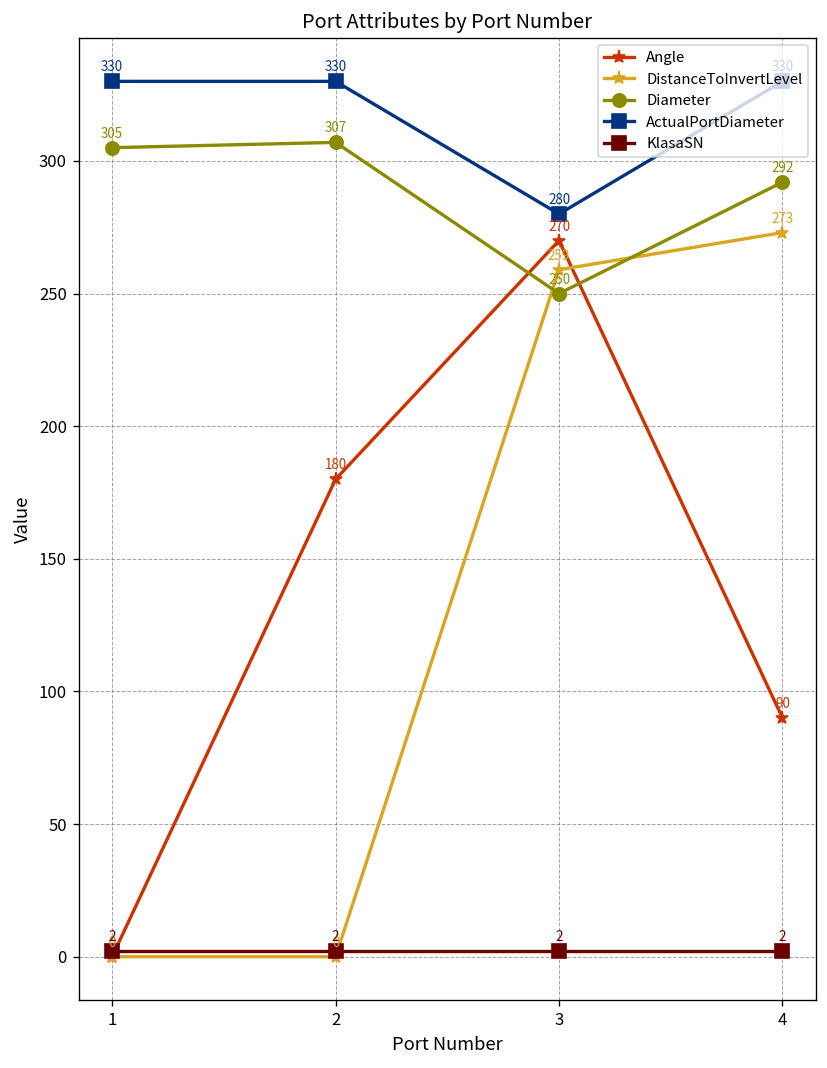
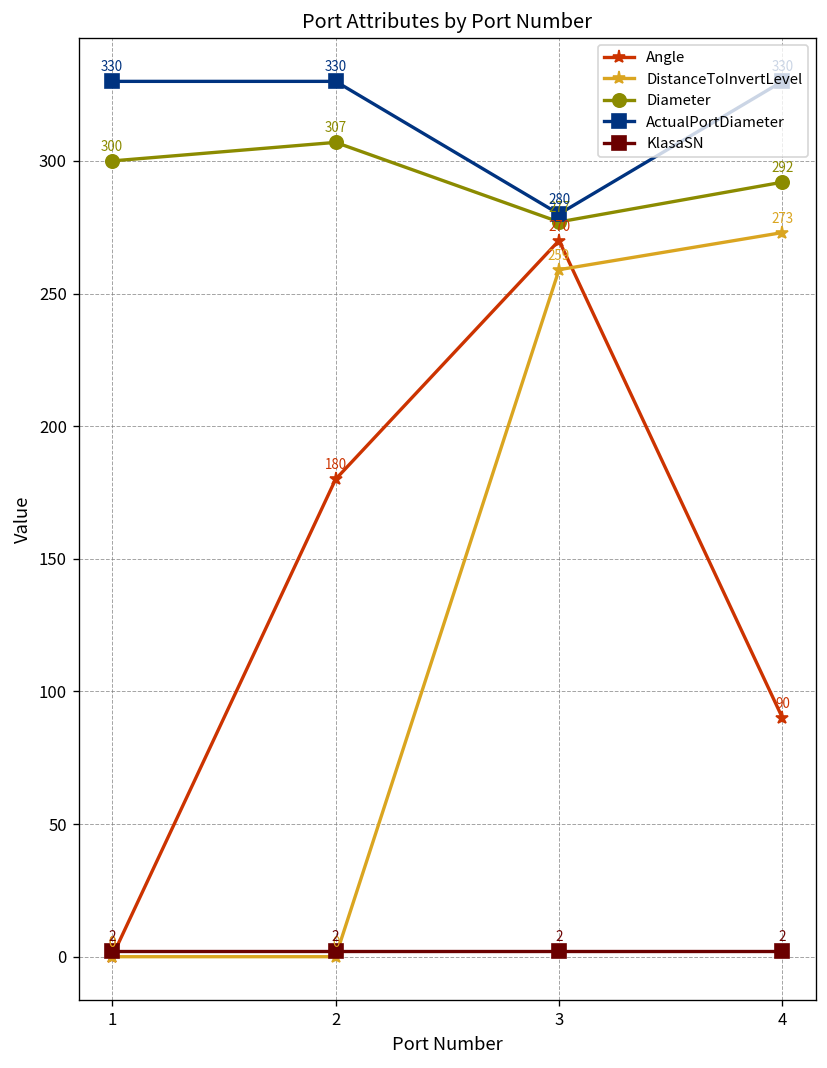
  {
    "Angle": {
      "2": 180,
      "3": 270,
      "4": 90
    },
    "DistanceToInvertLevel": {
      "3": 259,
      "4": 273
    },
    "Diameter": {
-     "1": 305,
+     "1": 300,
      "2": 307,
-     "3": 250
+     "3": 277
    },
    "ActualPortDiameter": {
      "1": 330,
      "2": 330,
      "3": 280
    },
    "KlasaSN": {
      "3": 2,
      "4": 2
    }
  }
